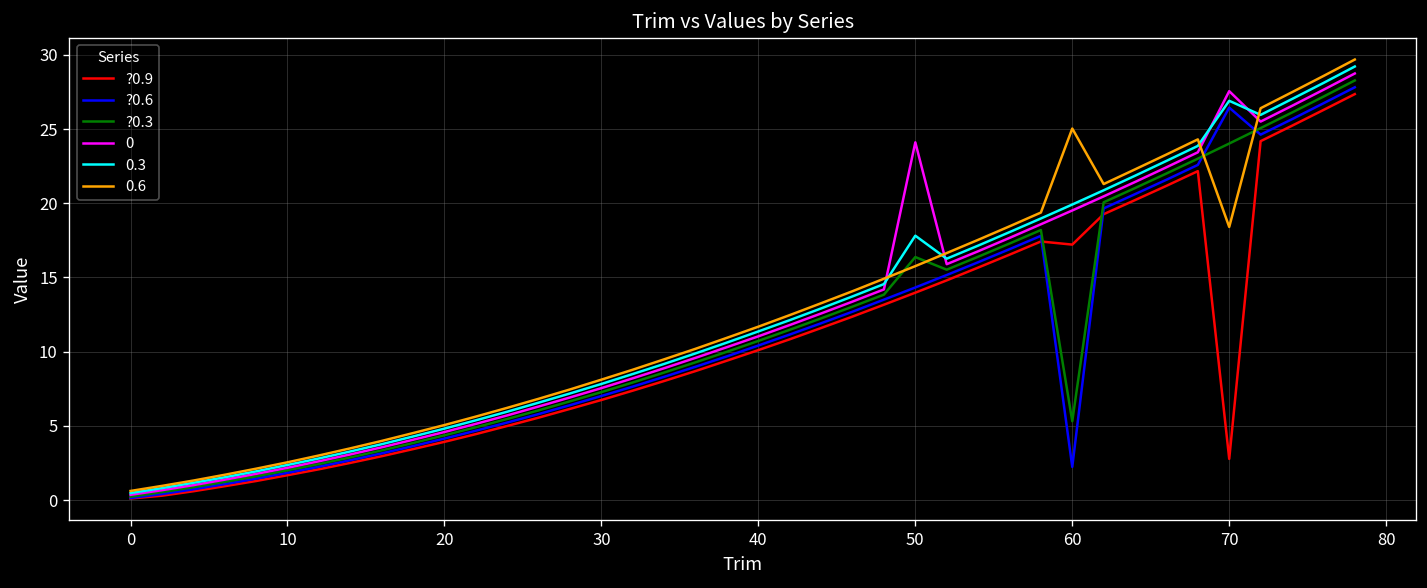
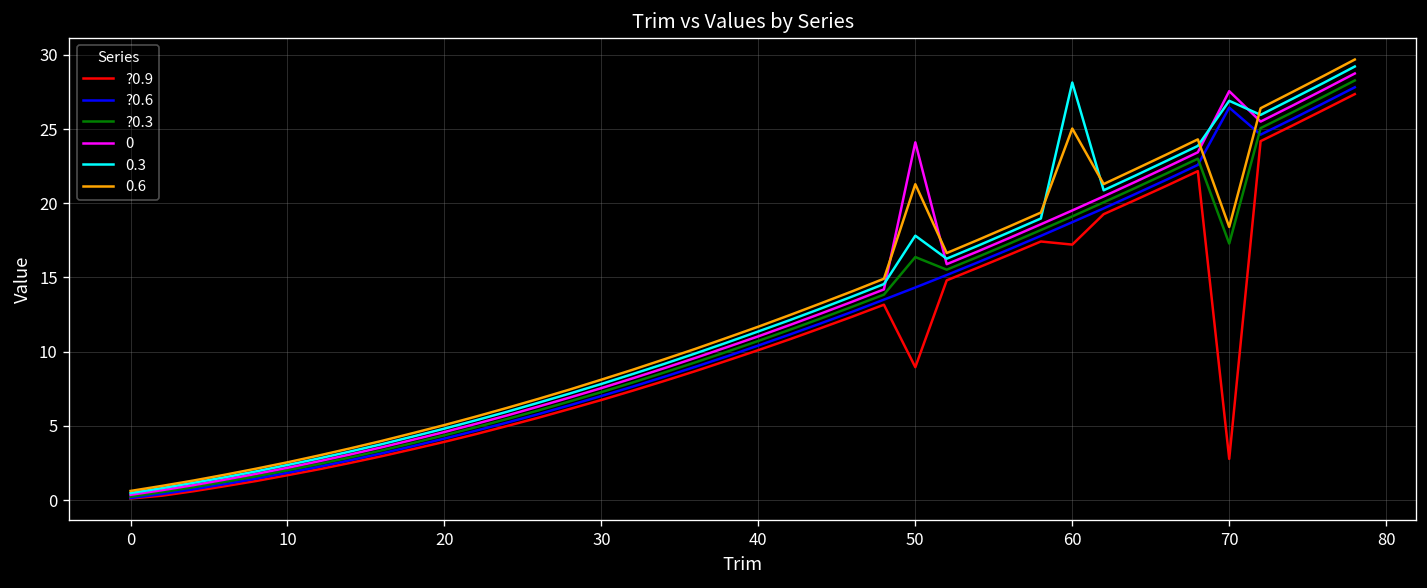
  {
    "?0.9": {
      "20": 3.9,
      "30": 6.7,
      "40": 10.1,
-     "50": 14.0,
+     "50": 9.0,
      "60": 17.2,
      "70": 2.8
    },
    "?0.6": {
      "20": 4.1,
      "30": 7.0,
      "40": 10.4,
      "50": 14.3,
-     "60": 2.2,
+     "60": 18.7,
      "70": 26.4
    },
    "?0.3": {
      "20": 4.4,
      "30": 7.3,
      "40": 10.7,
      "50": 16.4,
-     "60": 5.3,
-     "70": 24.0
+     "60": 19.1,
+     "70": 17.3
    },
    "0": {
      "20": 4.6,
      "30": 7.5,
      "40": 11.0,
      "50": 24.1,
      "60": 19.5,
      "70": 27.6
    },
    "0.3": {
      "20": 4.8,
      "30": 7.8,
      "40": 11.4,
      "50": 17.8,
-     "60": 19.9,
+     "60": 28.1,
      "70": 26.9
    },
    "0.6": {
      "20": 5.1,
      "30": 8.1,
      "40": 11.7,
-     "50": 15.8,
+     "50": 21.3,
      "60": 25.0,
      "70": 18.4
    }
  }
